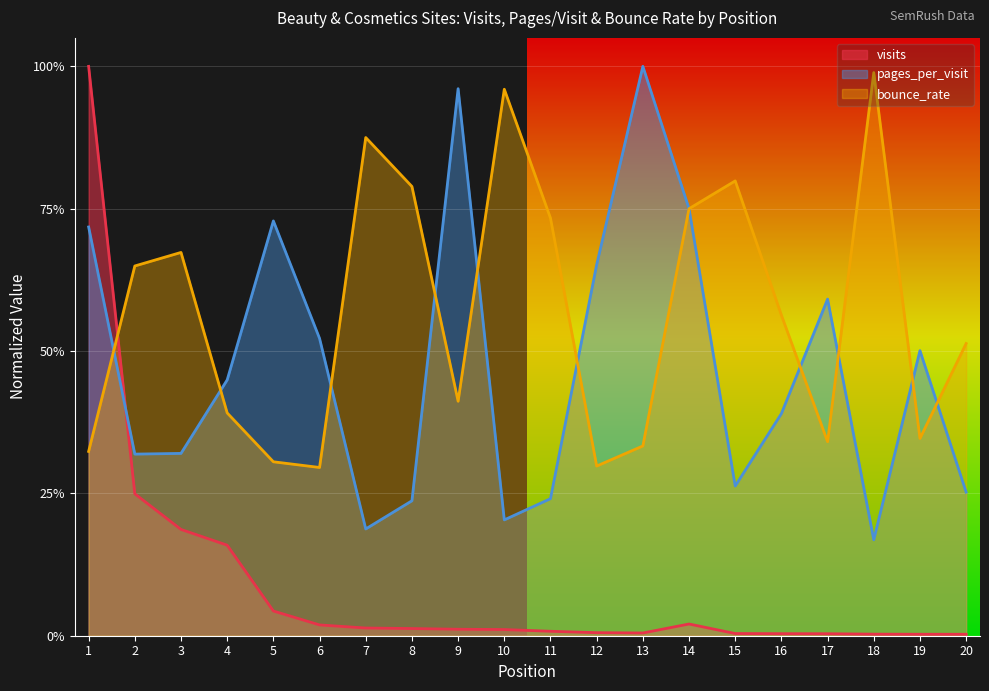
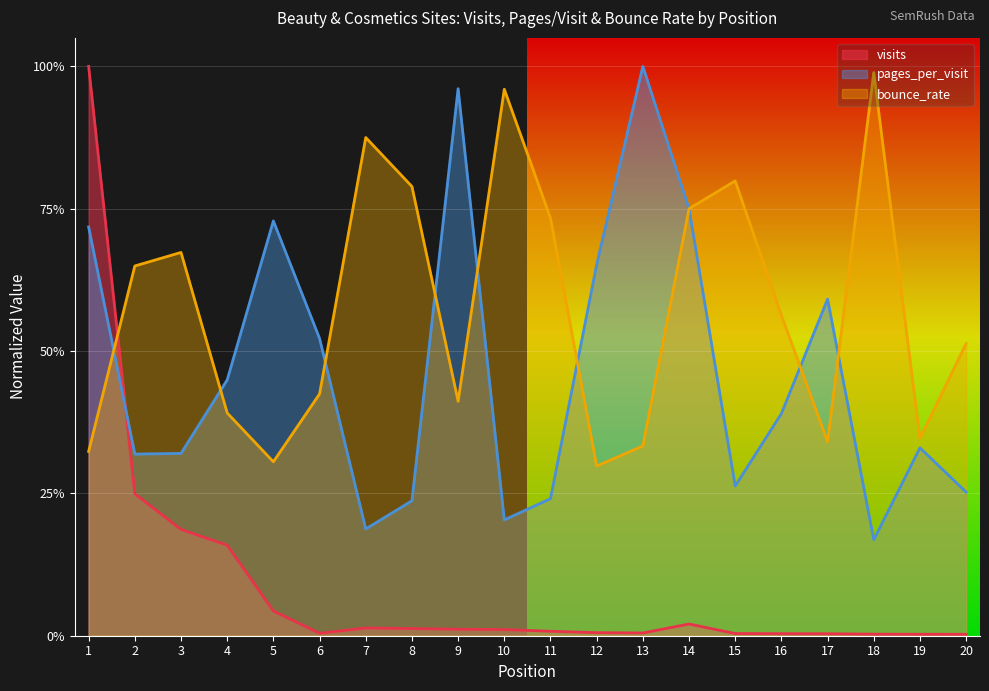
  {
    "visits": {
      "1": "100%",
      "2": "25%",
      "3": "19%",
      "4": "16%",
      "5": "4%",
-     "6": "2%",
+     "6": "0%",
      "7": "1%",
      "8": "1%",
      "9": "1%",
      "10": "1%",
      "11": "1%",
      "12": "1%",
      "13": "0%",
      "14": "2%",
      "15": "0%",
      "16": "0%",
      "17": "0%",
      "18": "0%",
      "19": "0%",
      "20": "0%"
    },
    "pages_per_visit": {
      "1": "72%",
      "2": "32%",
      "3": "32%",
      "4": "45%",
      "5": "73%",
      "6": "52%",
      "7": "19%",
      "8": "24%",
      "9": "96%",
      "10": "20%",
      "11": "24%",
      "12": "65%",
      "13": "100%",
      "15": "26%",
      "16": "39%",
      "17": "59%",
      "18": "17%",
-     "19": "50%",
+     "19": "33%",
      "20": "25%"
    },
    "bounce_rate": {
      "1": "32%",
      "2": "65%",
      "3": "67%",
      "4": "39%",
      "5": "31%",
-     "6": "30%",
+     "6": "42%",
      "7": "88%",
      "8": "79%",
      "9": "41%",
      "10": "96%",
      "11": "73%",
      "12": "30%",
      "13": "33%",
      "15": "80%",
      "16": "56%",
      "17": "34%",
      "19": "35%",
      "20": "51%"
    }
  }
